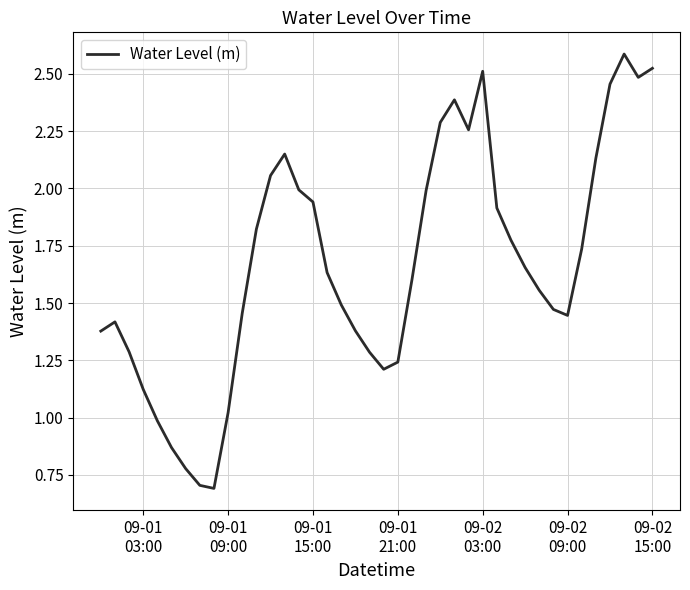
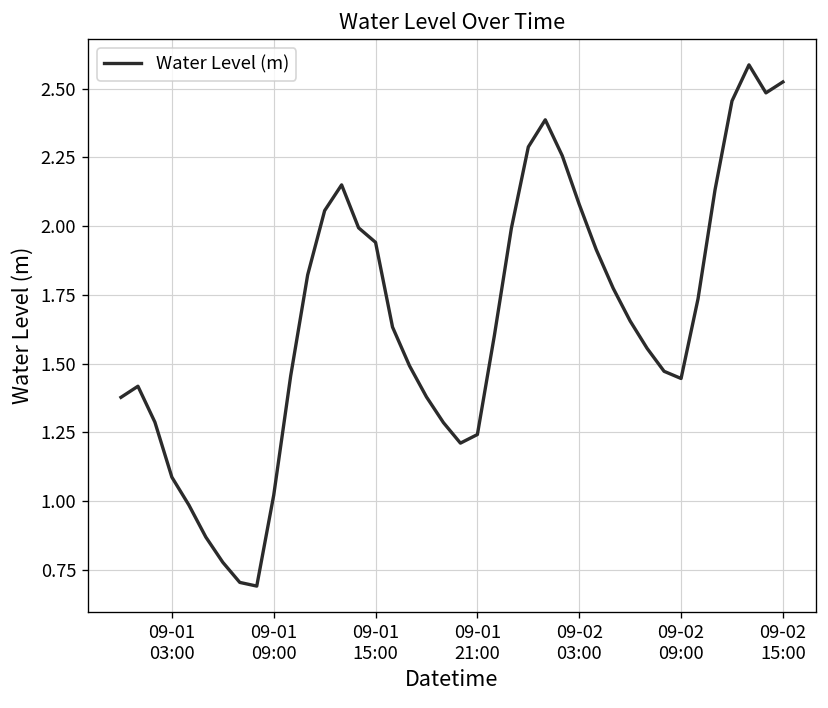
  {
-   "09-01 03:00": 1.12,
+   "09-01 03:00": 1.09,
    "09-01 09:00": 1.02,
    "09-01 15:00": 1.94,
    "09-01 21:00": 1.24,
-   "09-02 03:00": 2.51,
+   "09-02 03:00": 2.08,
    "09-02 09:00": 1.45,
    "09-02 15:00": 2.52
  }
